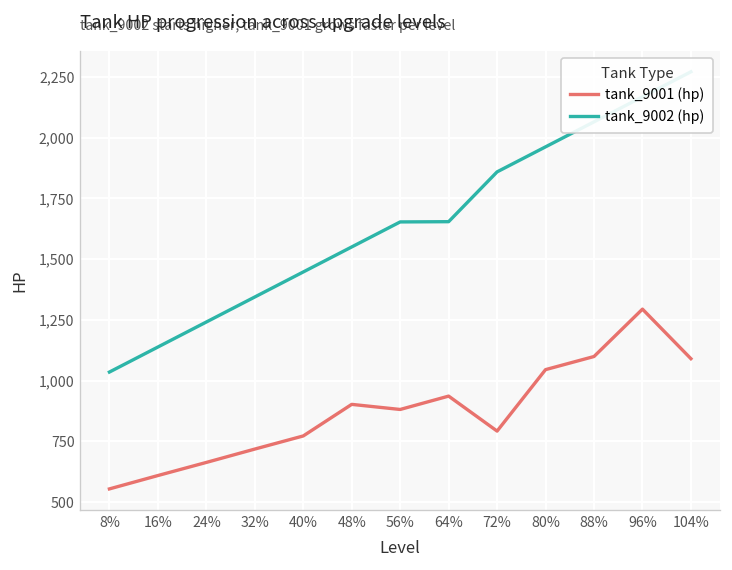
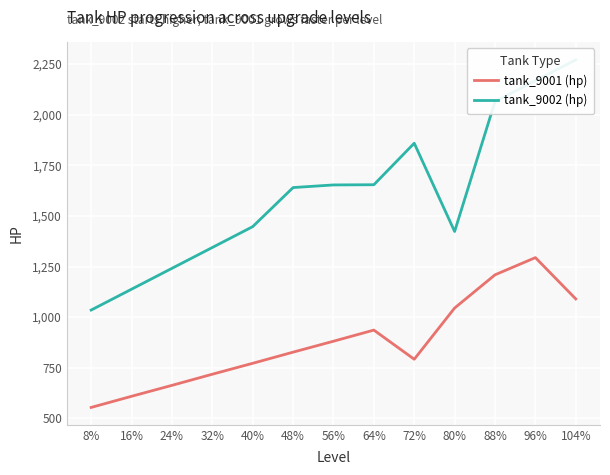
  {
    "tank_9001 (hp)": {
      "8%": "550",
      "16%": "610",
      "24%": "660",
      "32%": "720",
      "40%": "770",
-     "48%": "900",
+     "48%": "830",
      "56%": "880",
      "64%": "940",
      "72%": "790",
      "80%": "1,050",
-     "88%": "1,100",
+     "88%": "1,210",
      "96%": "1,290",
      "104%": "1,090"
    },
    "tank_9002 (hp)": {
      "8%": "1,040",
      "16%": "1,140",
      "24%": "1,240",
      "32%": "1,340",
      "40%": "1,450",
-     "48%": "1,550",
+     "48%": "1,640",
      "56%": "1,650",
      "64%": "1,650",
      "72%": "1,860",
-     "80%": "1,960"
+     "80%": "1,420"
    }
  }
